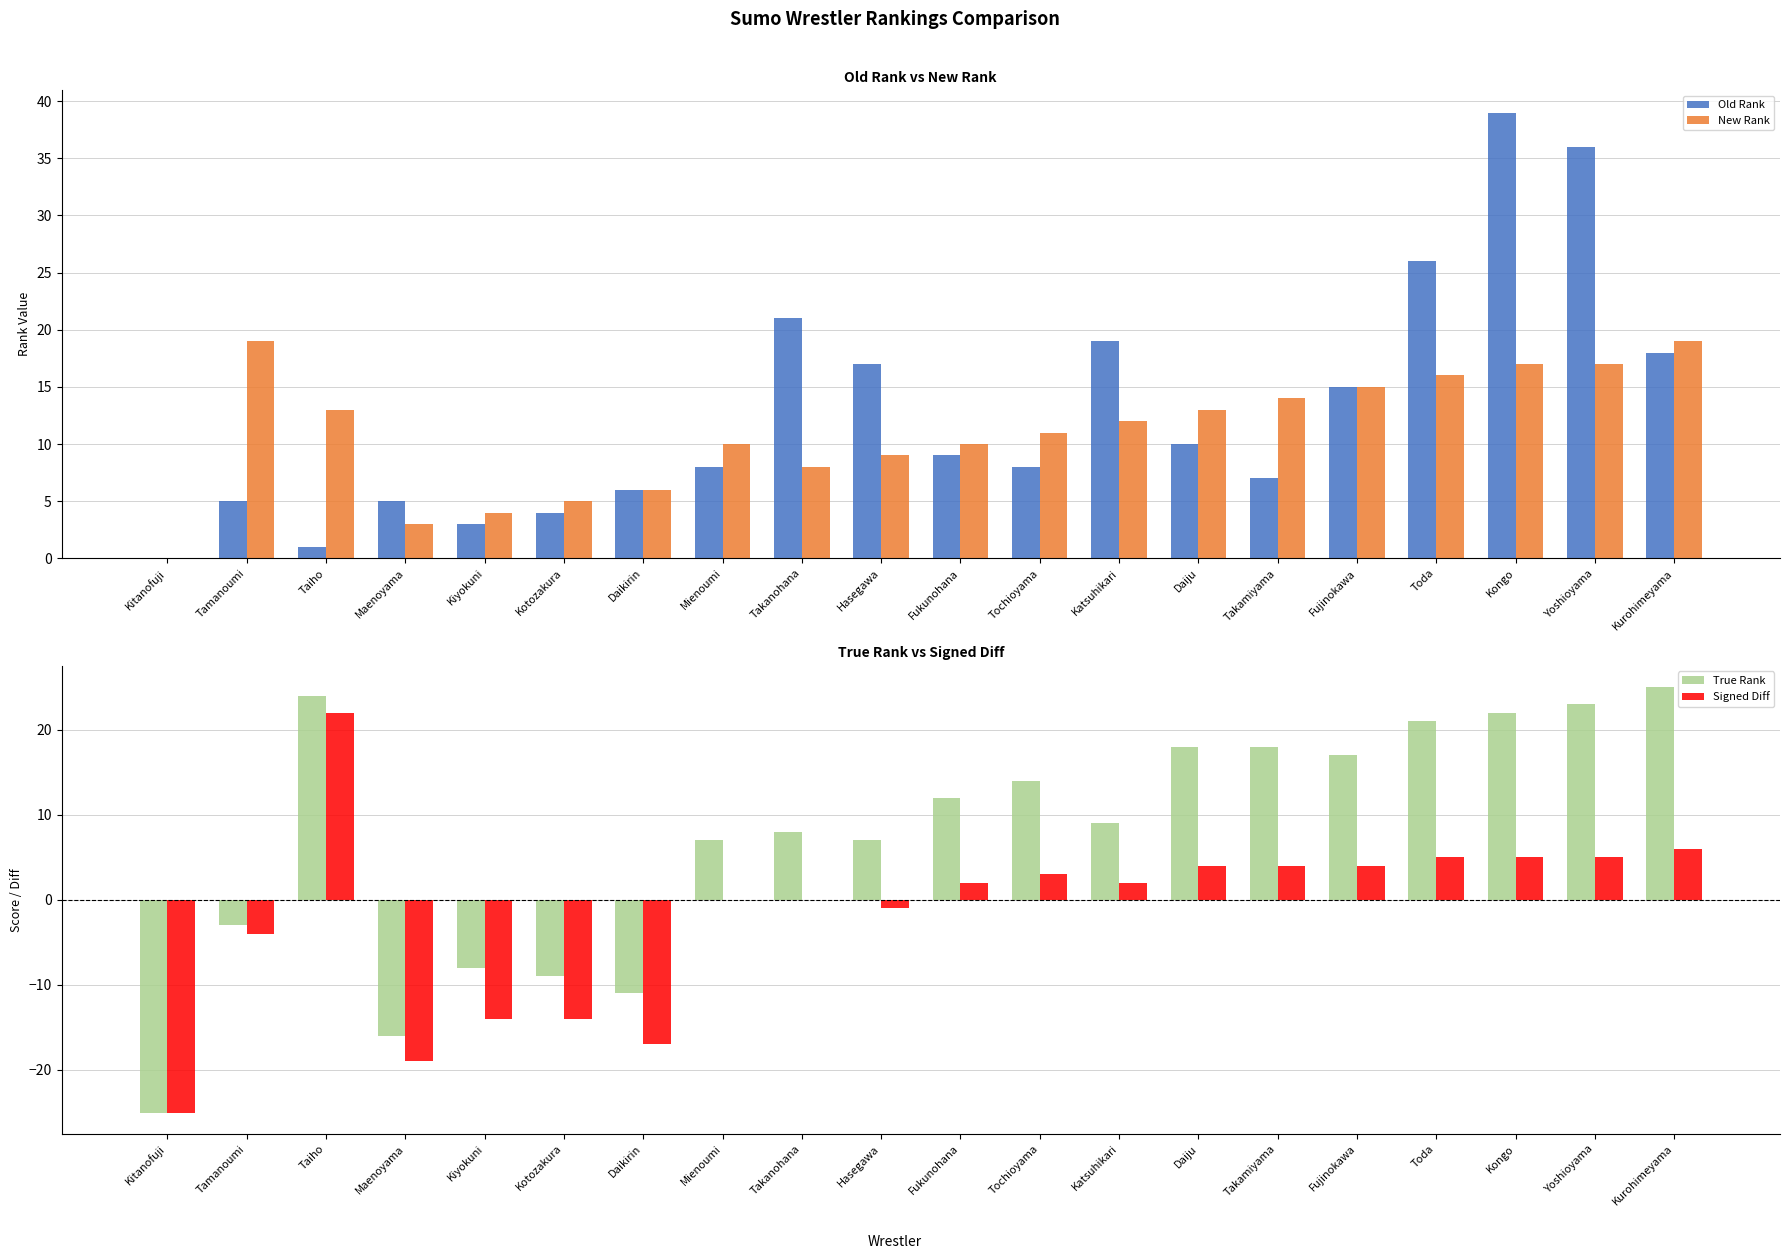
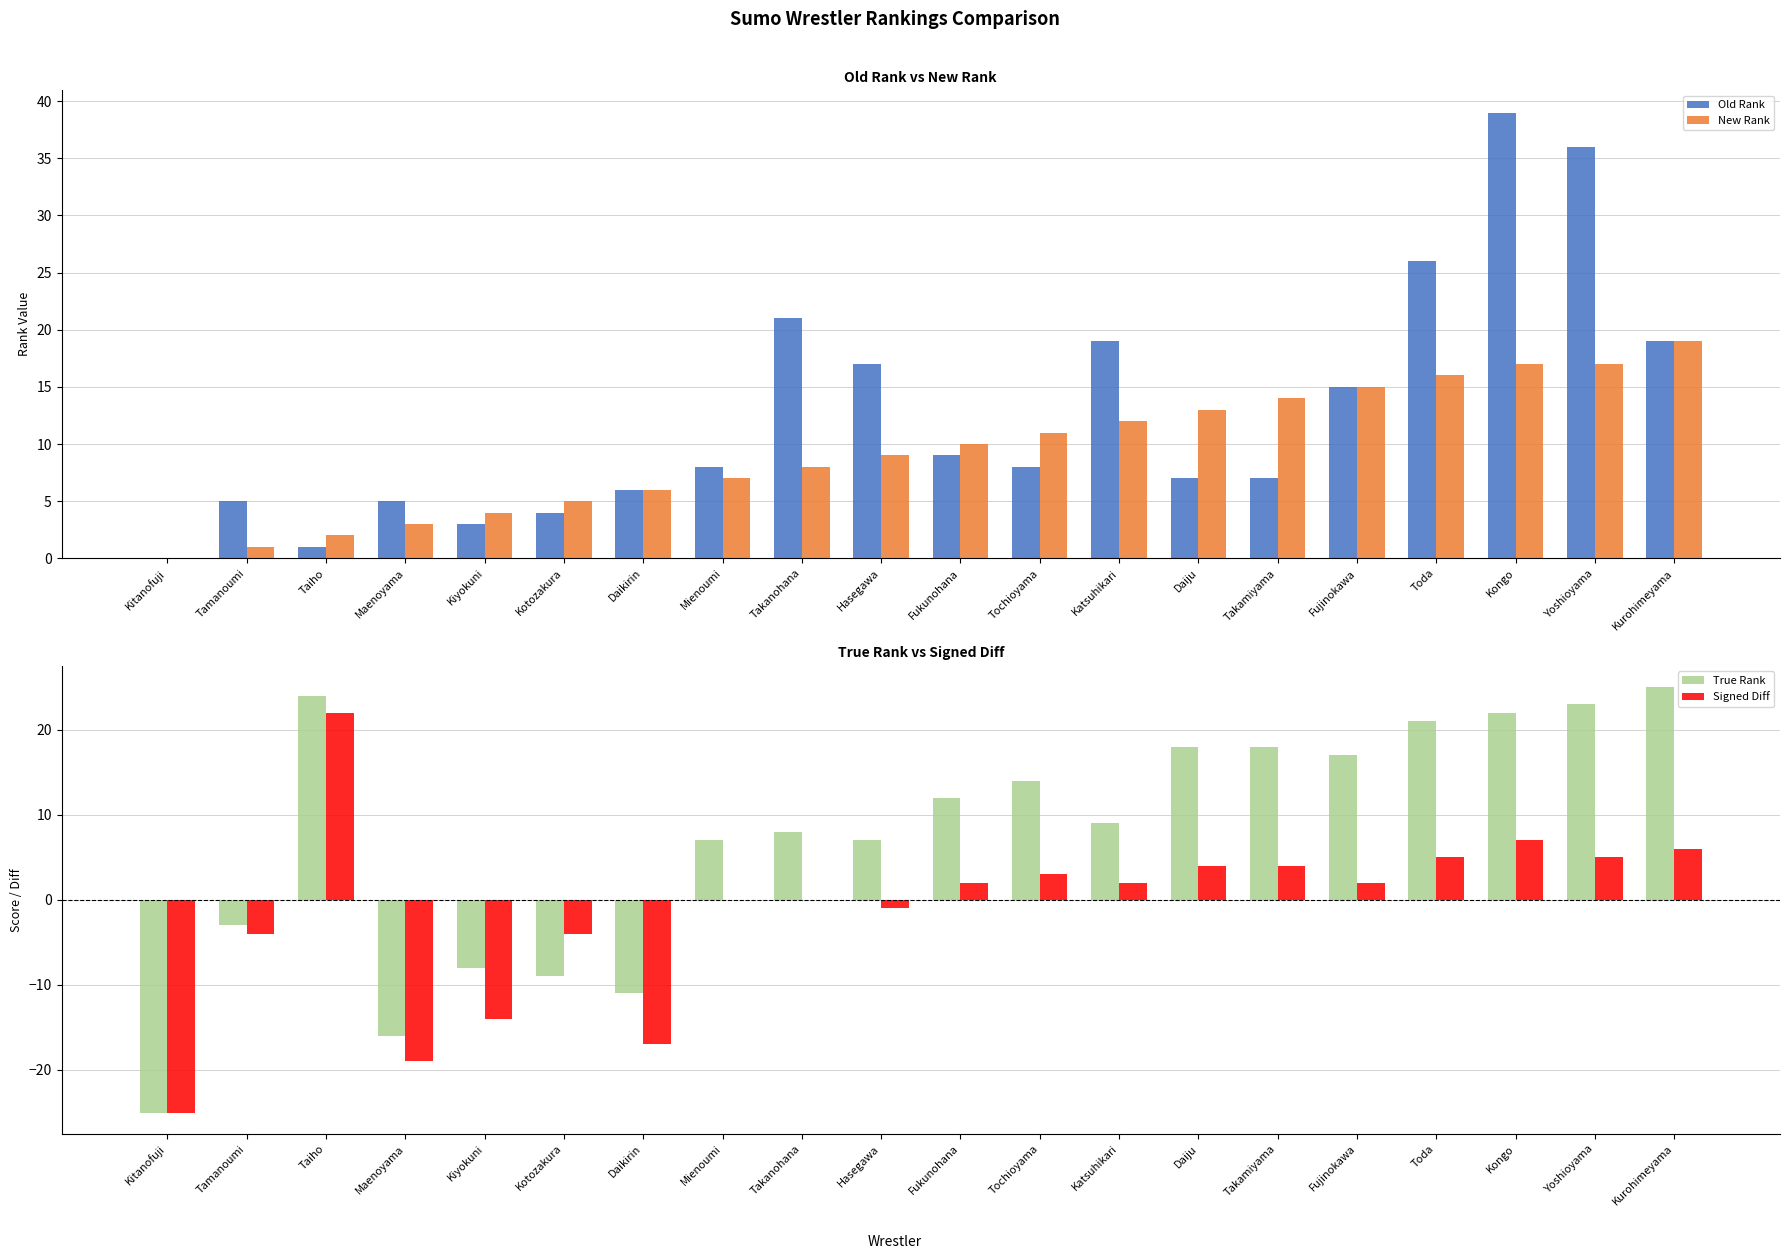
  {
    "Old Rank vs New Rank": {
      "Old Rank": {
        "Kitanofuji": 0,
        "Tamanoumi": 5,
        "Taiho": 1,
        "Maenoyama": 5,
        "Kiyokuni": 3,
        "Kotozakura": 4,
        "Daikirin": 6,
        "Mienoumi": 8,
        "Takanohana": 21,
        "Hasegawa": 17,
        "Fukunohana": 9,
        "Tochioyama": 8,
        "Katsuhikari": 19,
-       "Daiju": 10,
+       "Daiju": 7,
        "Takamiyama": 7,
        "Fujinokawa": 15,
        "Toda": 26,
        "Kongo": 39,
        "Yoshioyama": 36,
-       "Kurohimeyama": 18
+       "Kurohimeyama": 19
      },
      "New Rank": {
        "Kitanofuji": 0,
-       "Tamanoumi": 19,
-       "Taiho": 13,
+       "Tamanoumi": 1,
+       "Taiho": 2,
        "Maenoyama": 3,
        "Kiyokuni": 4,
        "Kotozakura": 5,
        "Daikirin": 6,
-       "Mienoumi": 10,
+       "Mienoumi": 7,
        "Takanohana": 8,
        "Hasegawa": 9,
        "Fukunohana": 10,
        "Tochioyama": 11,
        "Katsuhikari": 12,
        "Daiju": 13,
        "Takamiyama": 14,
        "Fujinokawa": 15,
        "Toda": 16,
        "Kongo": 17,
        "Yoshioyama": 17,
        "Kurohimeyama": 19
      }
    },
    "True Rank vs Signed Diff": {
      "True Rank": {
        "Kitanofuji": -25,
        "Tamanoumi": -3,
        "Taiho": 24,
        "Maenoyama": -16,
        "Kiyokuni": -8,
        "Kotozakura": -9,
        "Daikirin": -11,
        "Mienoumi": 7,
        "Takanohana": 8,
        "Hasegawa": 7,
        "Fukunohana": 12,
        "Tochioyama": 14,
        "Katsuhikari": 9,
        "Daiju": 18,
        "Takamiyama": 18,
        "Fujinokawa": 17,
        "Toda": 21,
        "Kongo": 22,
        "Yoshioyama": 23,
        "Kurohimeyama": 25
      },
      "Signed Diff": {
        "Kitanofuji": -25,
        "Tamanoumi": -4,
        "Taiho": 22,
        "Maenoyama": -19,
        "Kiyokuni": -14,
-       "Kotozakura": -14,
+       "Kotozakura": -4,
        "Daikirin": -17,
        "Mienoumi": 0,
        "Takanohana": 0,
        "Hasegawa": -1,
        "Fukunohana": 2,
        "Tochioyama": 3,
        "Katsuhikari": 2,
        "Daiju": 4,
        "Takamiyama": 4,
-       "Fujinokawa": 4,
+       "Fujinokawa": 2,
        "Toda": 5,
-       "Kongo": 5,
+       "Kongo": 7,
        "Yoshioyama": 5,
        "Kurohimeyama": 6
      }
    }
  }
